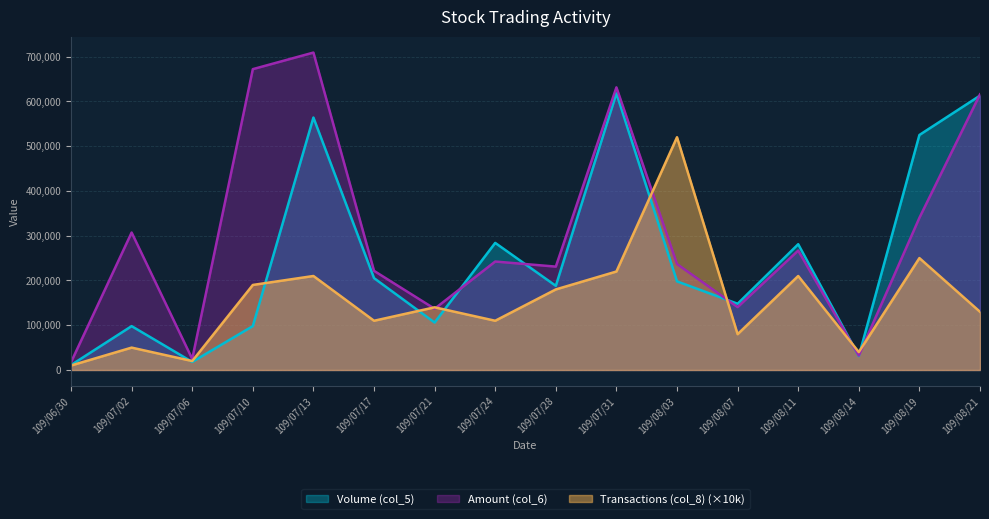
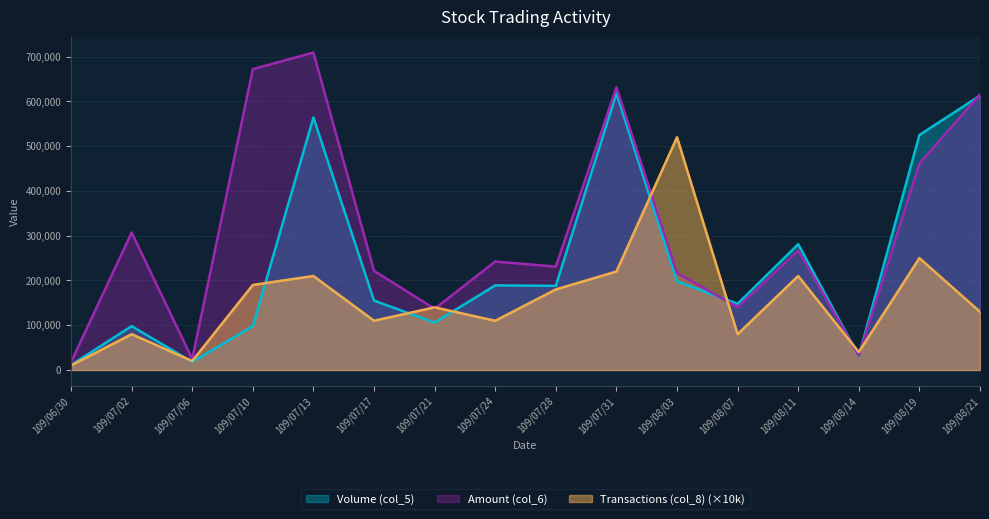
  {
    "Volume (col_5)": {
      "109/07/02": "100,000",
      "109/07/10": "100,000",
      "109/07/13": "560,000",
-     "109/07/17": "210,000",
+     "109/07/17": "160,000",
      "109/07/21": "110,000",
-     "109/07/24": "280,000",
+     "109/07/24": "190,000",
      "109/07/28": "190,000",
      "109/07/31": "620,000",
      "109/08/03": "200,000",
      "109/08/07": "150,000",
      "109/08/11": "280,000",
      "109/08/19": "530,000"
    },
    "Amount (col_6)": {
      "109/06/30": "20,000",
      "109/07/02": "310,000",
      "109/07/10": "670,000",
      "109/07/13": "710,000",
      "109/07/17": "220,000",
      "109/07/24": "240,000",
      "109/07/28": "230,000",
      "109/07/31": "630,000",
-     "109/08/03": "240,000",
+     "109/08/03": "220,000",
      "109/08/07": "140,000",
      "109/08/11": "270,000",
-     "109/08/19": "340,000"
+     "109/08/19": "460,000"
    },
    "Transactions (col_8) (×10k)": {
-     "109/07/02": "50,000",
+     "109/07/02": "80,000",
      "109/07/10": "190,000",
      "109/07/13": "210,000",
      "109/07/17": "110,000",
      "109/07/24": "110,000",
      "109/07/28": "180,000",
      "109/07/31": "220,000",
      "109/08/03": "520,000",
      "109/08/07": "80,000",
      "109/08/11": "210,000",
      "109/08/14": "40,000",
      "109/08/19": "250,000",
      "109/08/21": "130,000"
    }
  }
